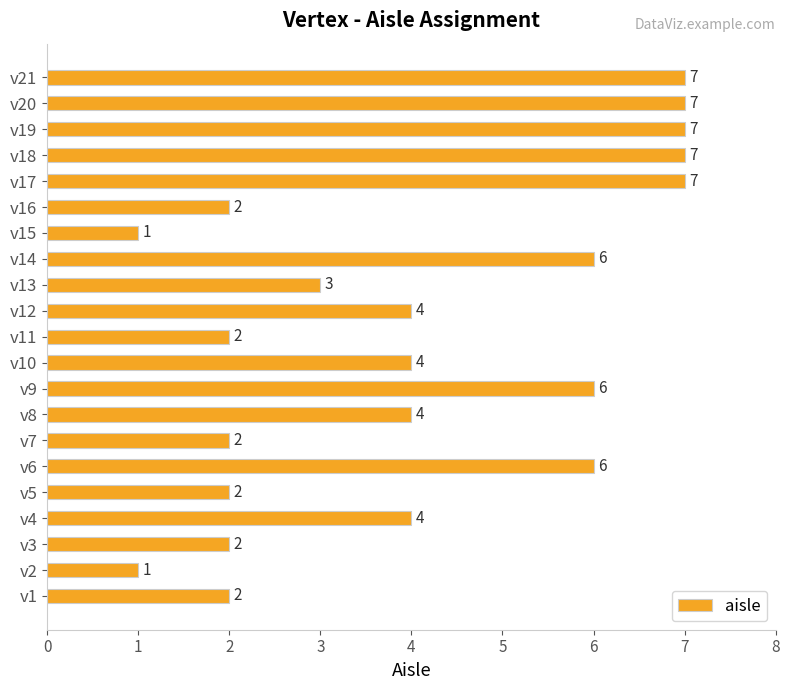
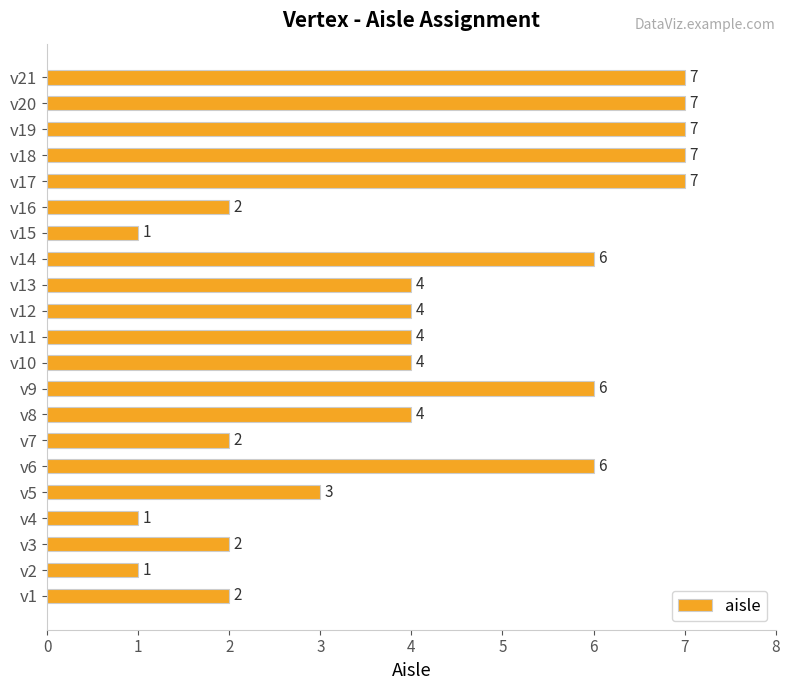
  {
    "v21": 7,
    "v20": 7,
    "v19": 7,
    "v18": 7,
    "v17": 7,
    "v16": 2,
    "v15": 1,
    "v14": 6,
-   "v13": 3,
+   "v13": 4,
    "v12": 4,
-   "v11": 2,
+   "v11": 4,
    "v10": 4,
    "v9": 6,
    "v8": 4,
    "v7": 2,
    "v6": 6,
-   "v5": 2,
-   "v4": 4,
+   "v5": 3,
+   "v4": 1,
    "v3": 2,
    "v2": 1,
    "v1": 2
  }
